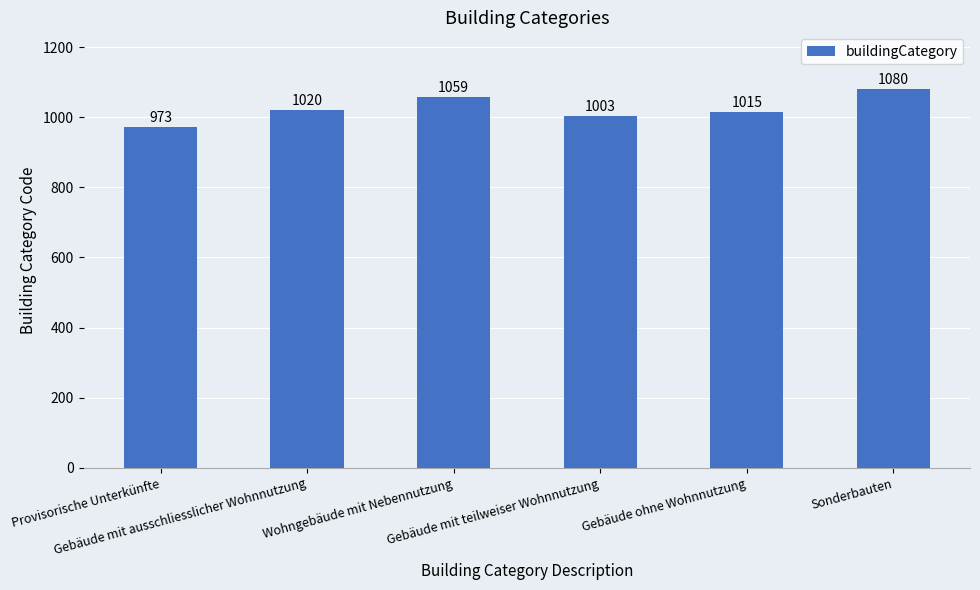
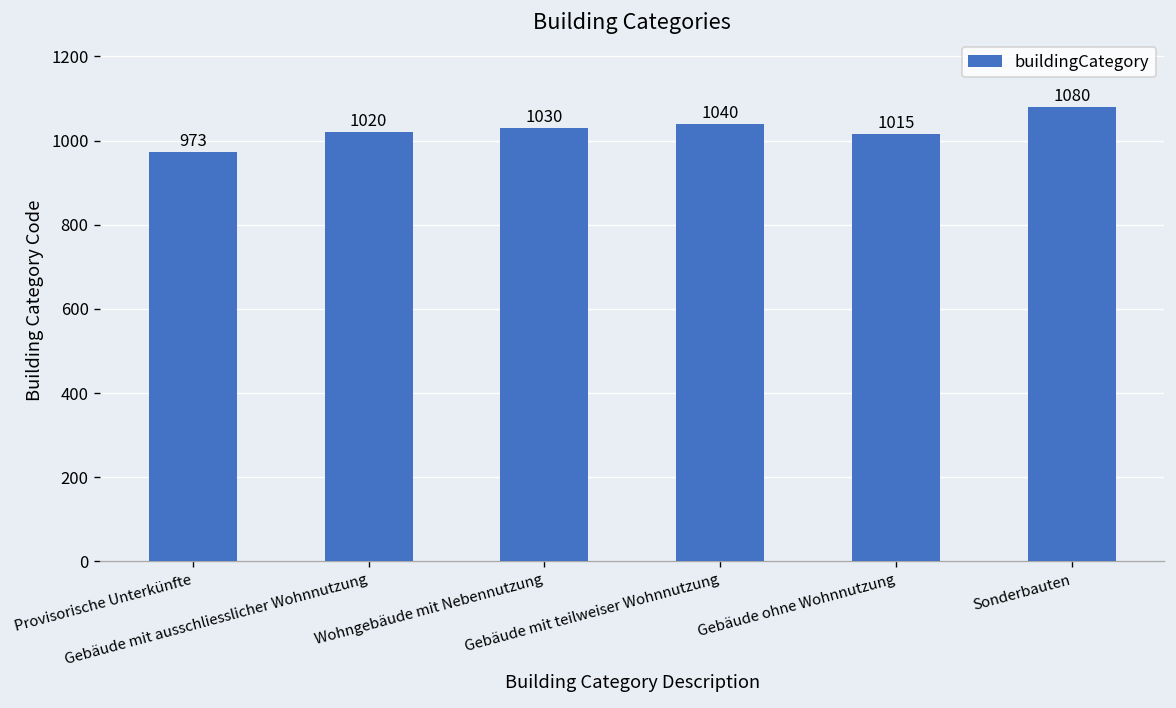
  {
    "Provisorische Unterkünfte": 973,
    "Gebäude mit ausschliesslicher Wohnnutzung": 1020,
-   "Wohngebäude mit Nebennutzung": 1059,
-   "Gebäude mit teilweiser Wohnnutzung": 1003,
+   "Wohngebäude mit Nebennutzung": 1030,
+   "Gebäude mit teilweiser Wohnnutzung": 1040,
    "Gebäude ohne Wohnnutzung": 1015,
    "Sonderbauten": 1080
  }
